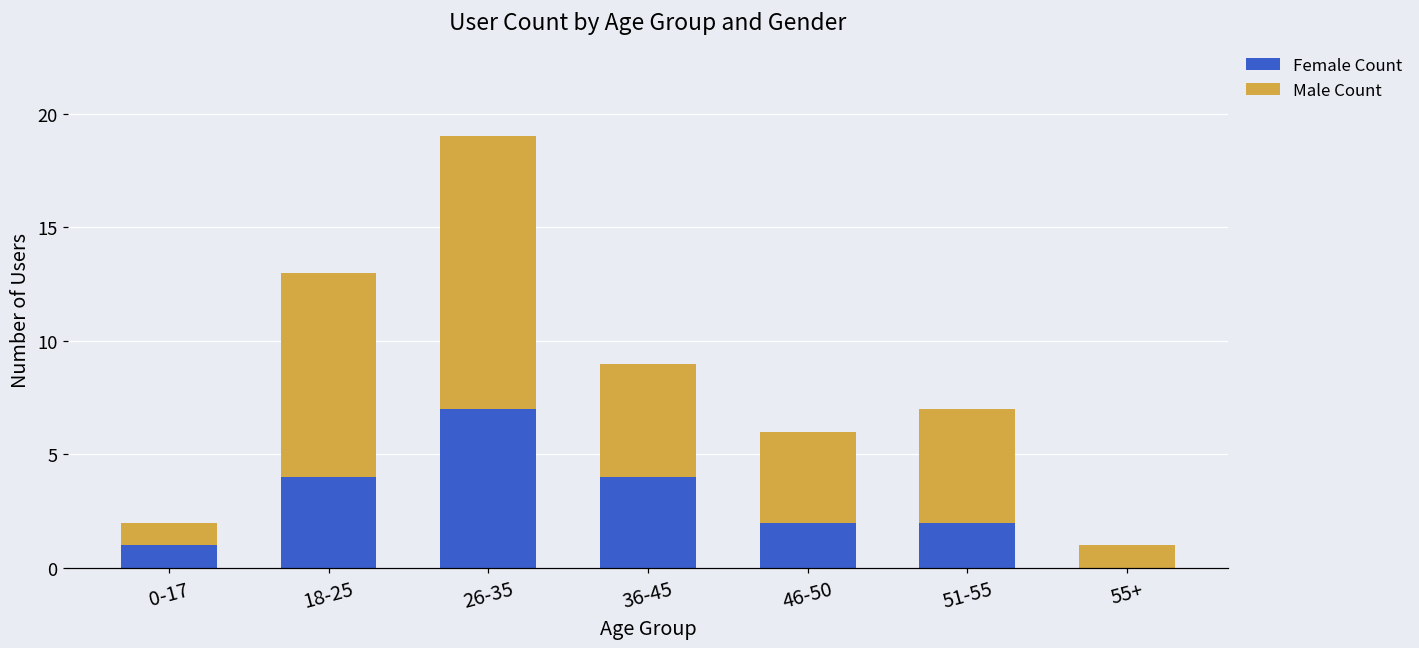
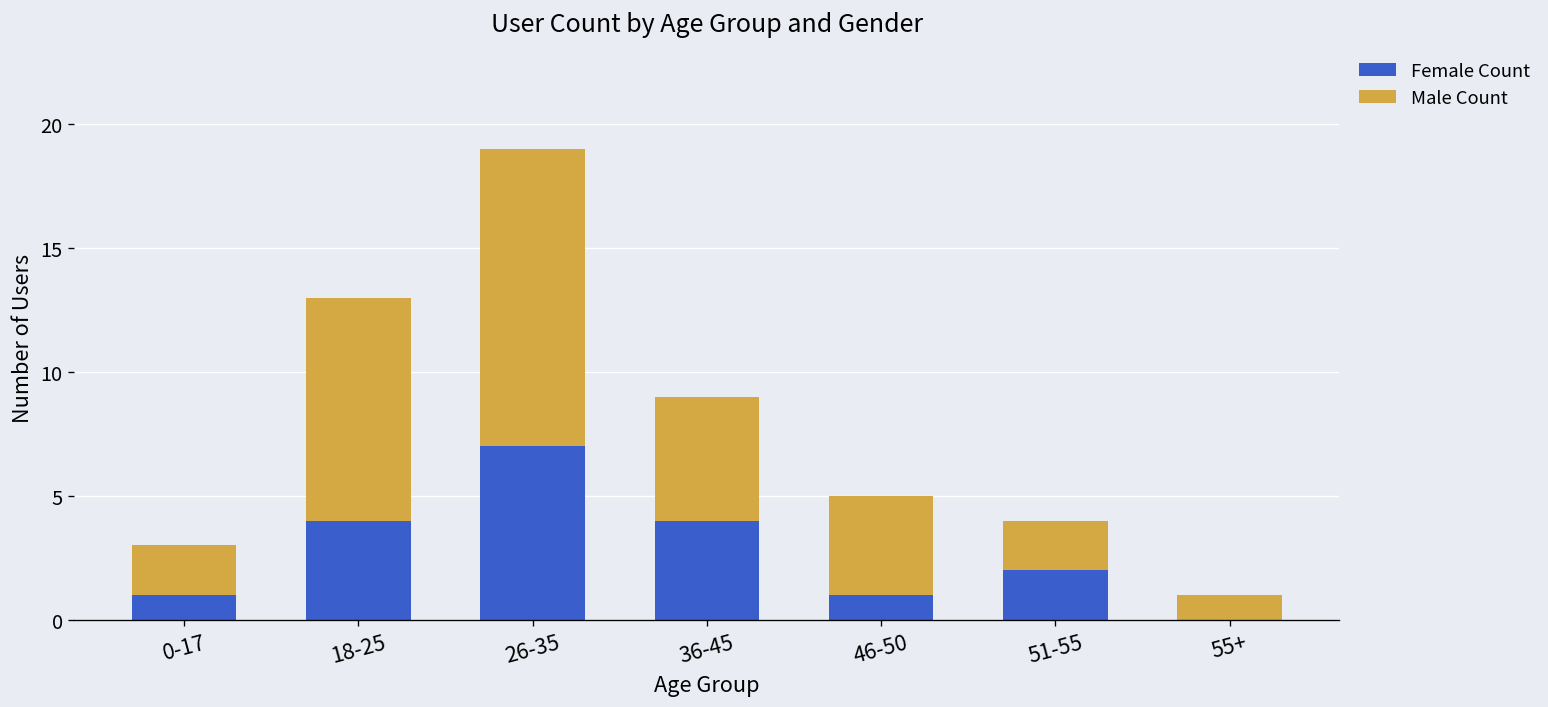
  {
    "Female Count": {
      "0-17": 1,
      "18-25": 4,
      "26-35": 7,
      "36-45": 4,
-     "46-50": 2,
+     "46-50": 1,
      "51-55": 2,
      "55+": 0
    },
    "Male Count": {
-     "0-17": 1,
+     "0-17": 2,
      "18-25": 9,
      "26-35": 12,
      "36-45": 5,
      "46-50": 4,
-     "51-55": 5,
+     "51-55": 2,
      "55+": 1
    }
  }
